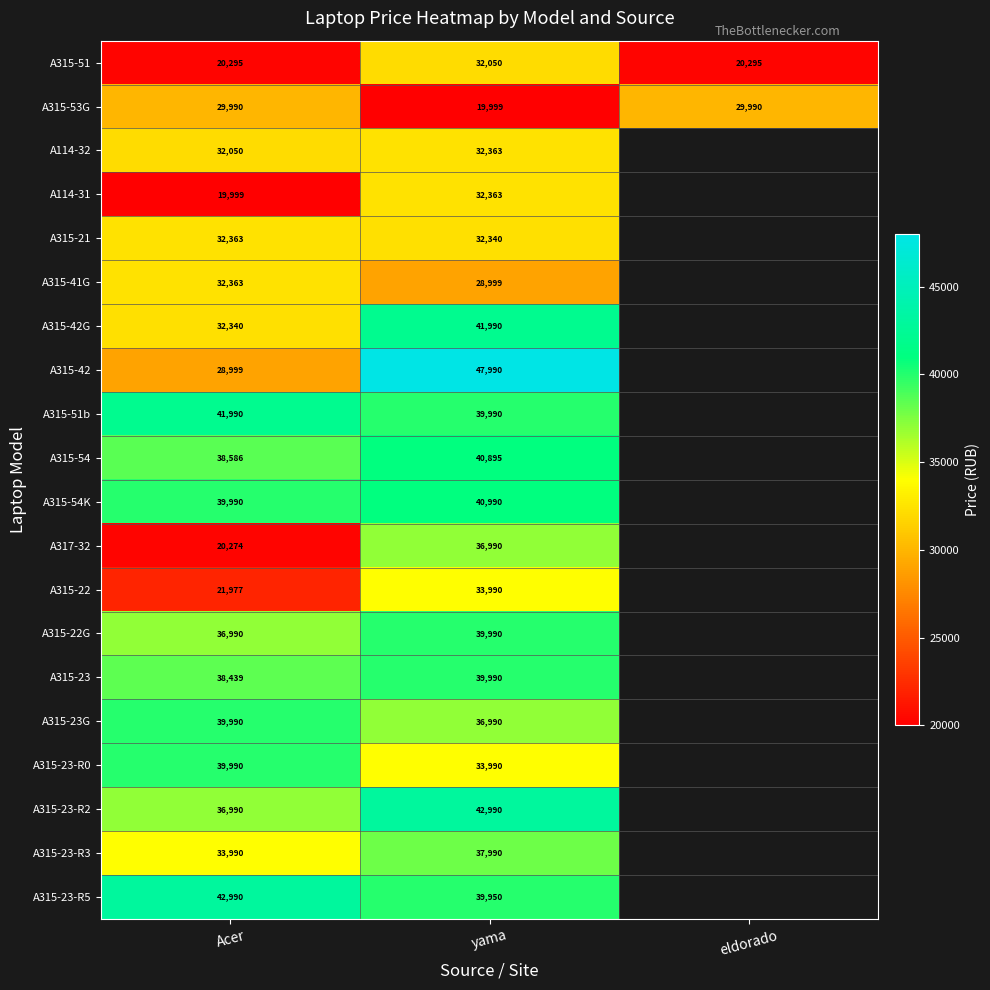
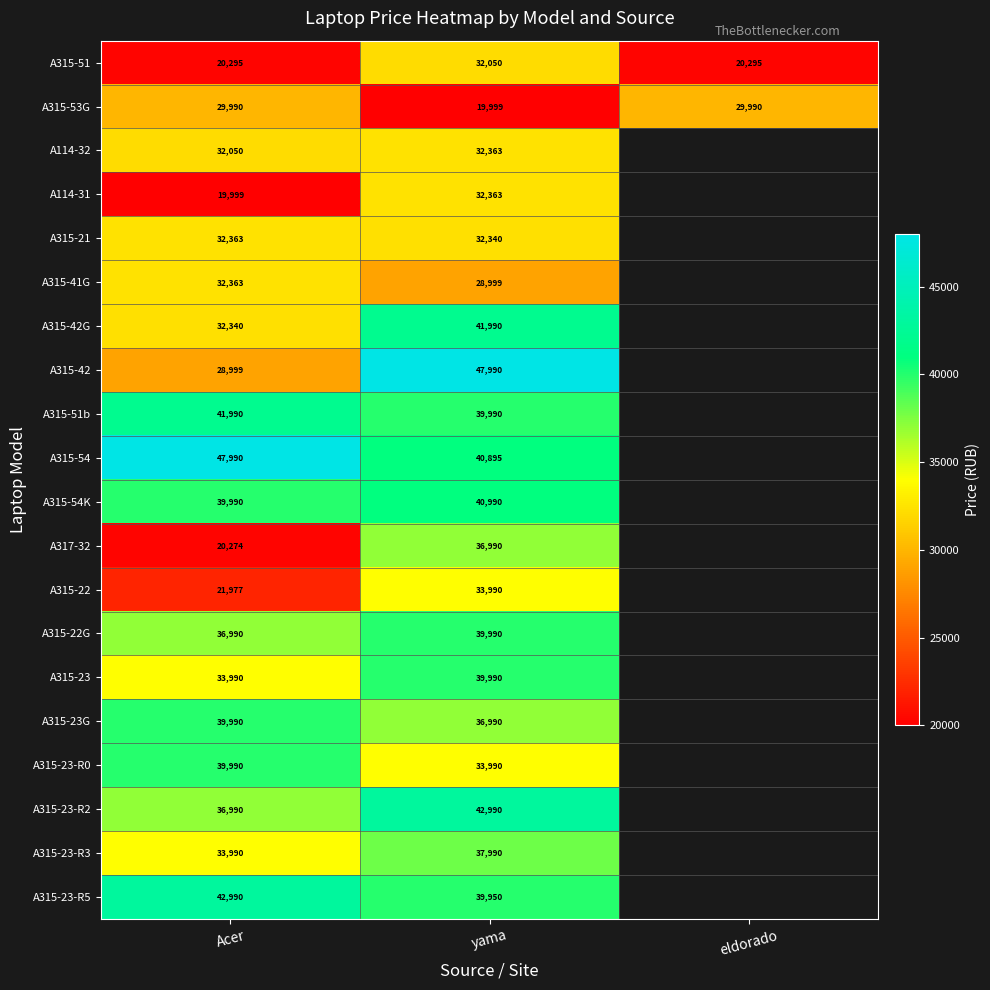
  {
    "A315-51": {
      "Acer": "20,295",
      "yama": "32,050",
      "eldorado": "20,295"
    },
    "A315-53G": {
      "Acer": "29,990",
      "yama": "19,999",
      "eldorado": "29,990"
    },
    "A114-32": {
      "Acer": "32,050",
      "yama": "32,363"
    },
    "A114-31": {
      "Acer": "19,999",
      "yama": "32,363"
    },
    "A315-21": {
      "Acer": "32,363",
      "yama": "32,340"
    },
    "A315-41G": {
      "Acer": "32,363",
      "yama": "28,999"
    },
    "A315-42G": {
      "Acer": "32,340",
      "yama": "41,990"
    },
    "A315-42": {
      "Acer": "28,999",
      "yama": "47,990"
    },
    "A315-51b": {
      "Acer": "41,990",
      "yama": "39,990"
    },
    "A315-54": {
-     "Acer": "38,586",
+     "Acer": "47,990",
      "yama": "40,895"
    },
    "A315-54K": {
      "Acer": "39,990",
      "yama": "40,990"
    },
    "A317-32": {
      "Acer": "20,274",
      "yama": "36,990"
    },
    "A315-22": {
      "Acer": "21,977",
      "yama": "33,990"
    },
    "A315-22G": {
      "Acer": "36,990",
      "yama": "39,990"
    },
    "A315-23": {
-     "Acer": "38,439",
+     "Acer": "33,990",
      "yama": "39,990"
    },
    "A315-23G": {
      "Acer": "39,990",
      "yama": "36,990"
    },
    "A315-23-R0": {
      "Acer": "39,990",
      "yama": "33,990"
    },
    "A315-23-R2": {
      "Acer": "36,990",
      "yama": "42,990"
    },
    "A315-23-R3": {
      "Acer": "33,990",
      "yama": "37,990"
    },
    "A315-23-R5": {
      "Acer": "42,990",
      "yama": "39,950"
    }
  }
